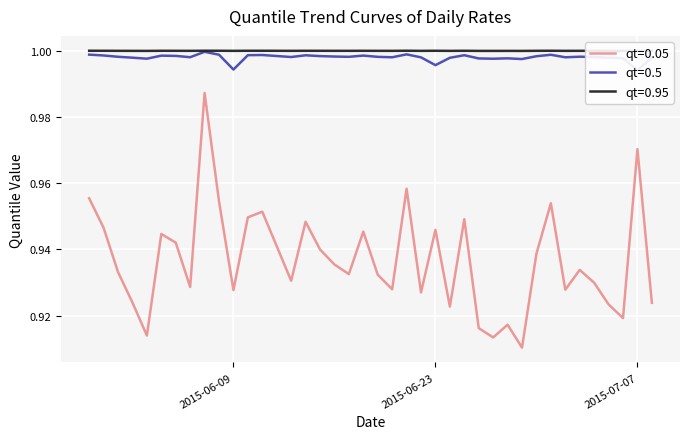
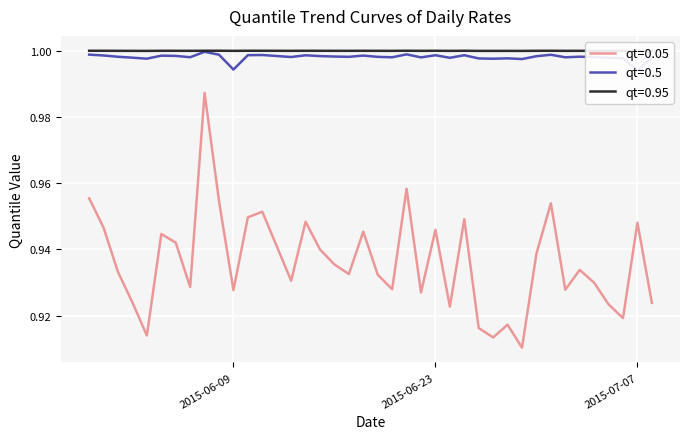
  {
    "qt=0.05": {
      "2015-06-09": 0.928,
      "2015-06-23": 0.946,
-     "2015-07-07": 0.970
+     "2015-07-07": 0.948
    },
    "qt=0.5": {
      "2015-06-09": 0.994,
-     "2015-06-23": 0.996
+     "2015-06-23": 0.999
    },
    "qt=0.95": {
      "2015-06-09": 1.000,
      "2015-06-23": 1.000
    }
  }
